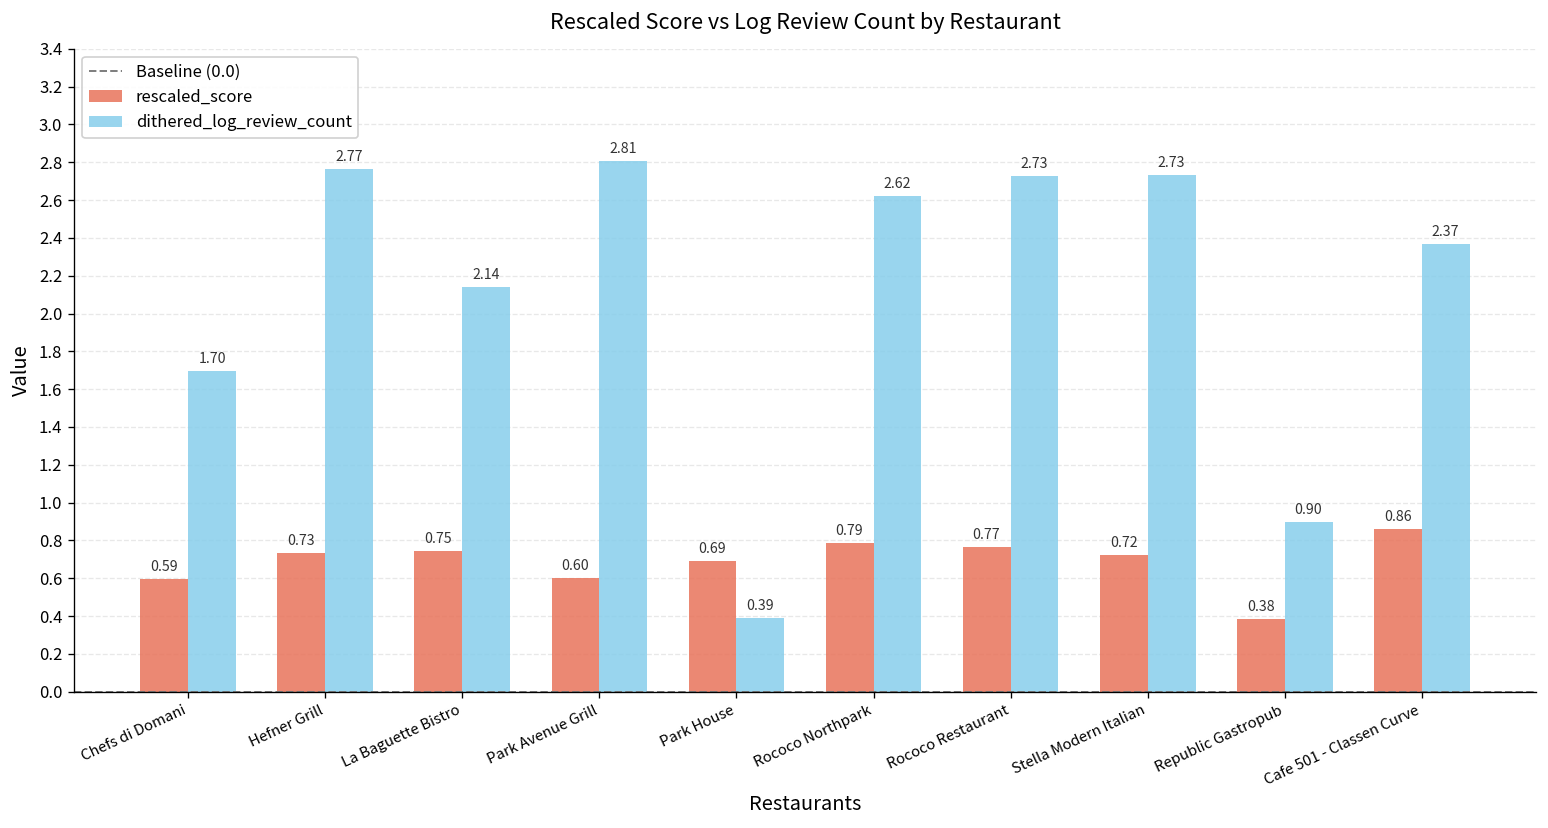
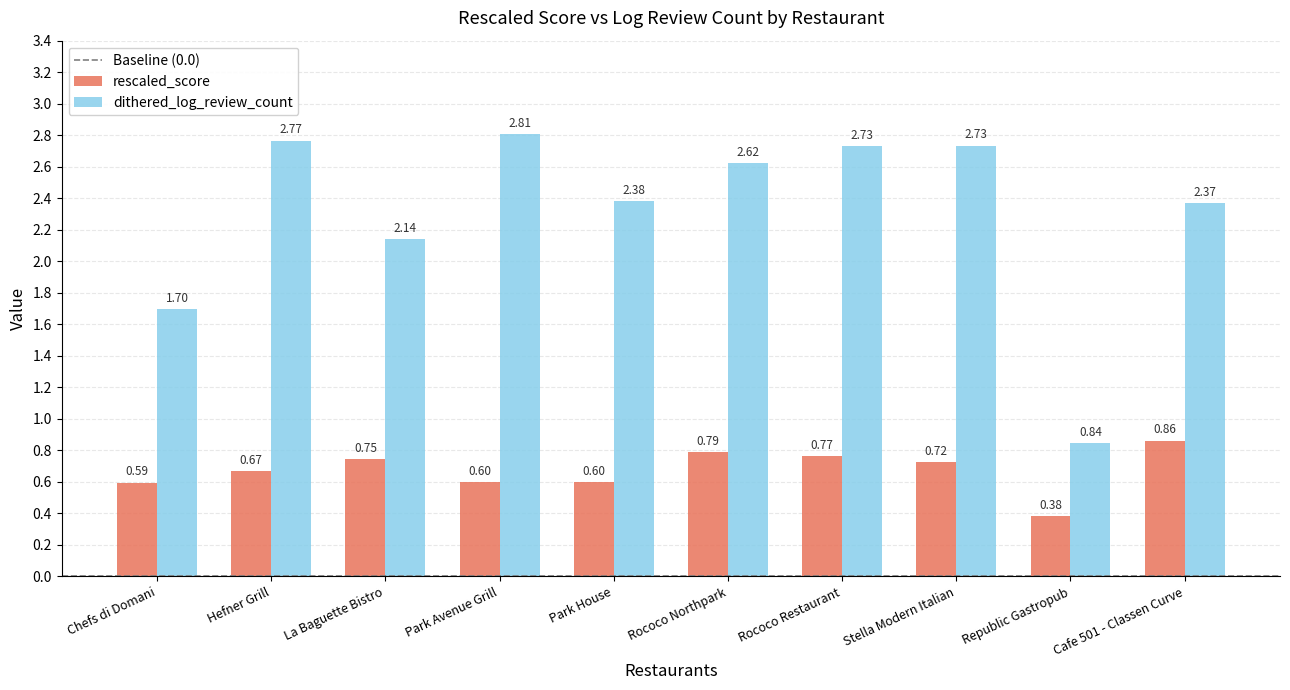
  {
    "rescaled_score": {
      "Chefs di Domani": 0.59,
-     "Hefner Grill": 0.73,
+     "Hefner Grill": 0.67,
      "La Baguette Bistro": 0.75,
      "Park Avenue Grill": 0.60,
-     "Park House": 0.69,
+     "Park House": 0.60,
      "Rococo Northpark": 0.79,
      "Rococo Restaurant": 0.77,
      "Stella Modern Italian": 0.72,
      "Republic Gastropub": 0.38,
      "Cafe 501 - Classen Curve": 0.86
    },
    "dithered_log_review_count": {
      "Chefs di Domani": 1.70,
      "Hefner Grill": 2.77,
      "La Baguette Bistro": 2.14,
      "Park Avenue Grill": 2.81,
-     "Park House": 0.39,
+     "Park House": 2.38,
      "Rococo Northpark": 2.62,
      "Rococo Restaurant": 2.73,
      "Stella Modern Italian": 2.73,
-     "Republic Gastropub": 0.90,
+     "Republic Gastropub": 0.84,
      "Cafe 501 - Classen Curve": 2.37
    }
  }
